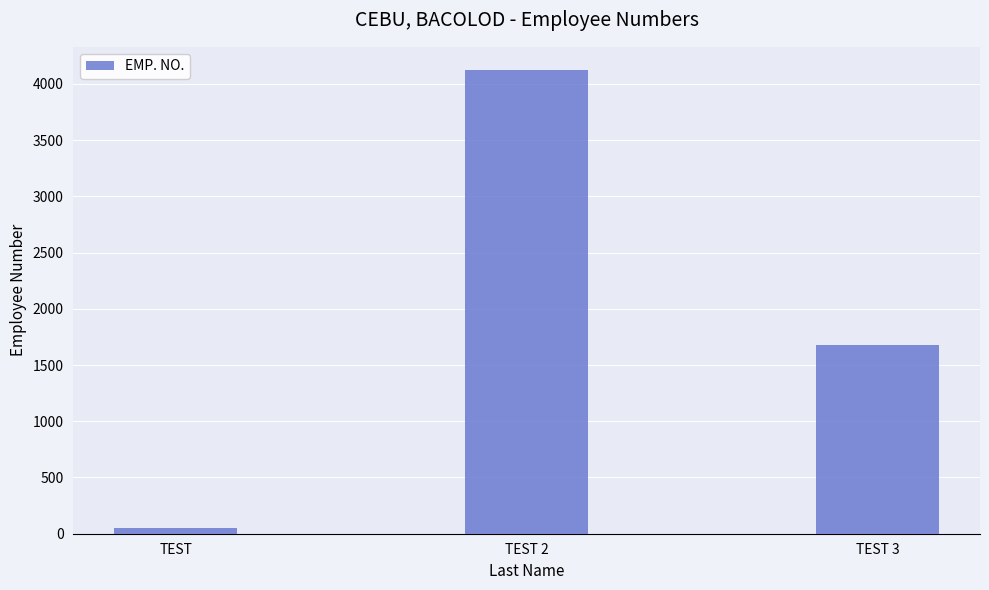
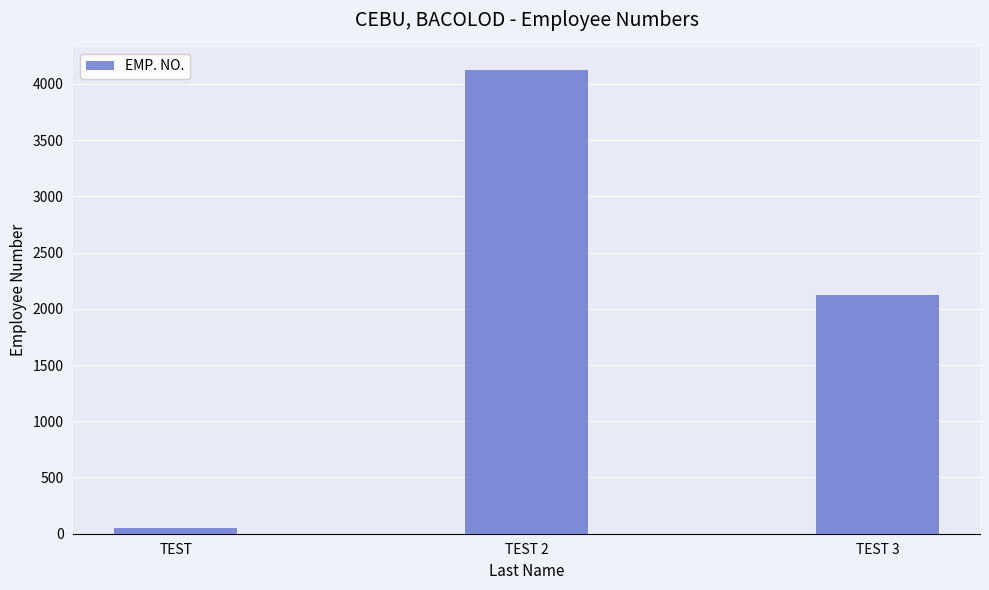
  {
    "TEST": 50,
    "TEST 2": 4120,
-   "TEST 3": 1680
+   "TEST 3": 2120
  }
